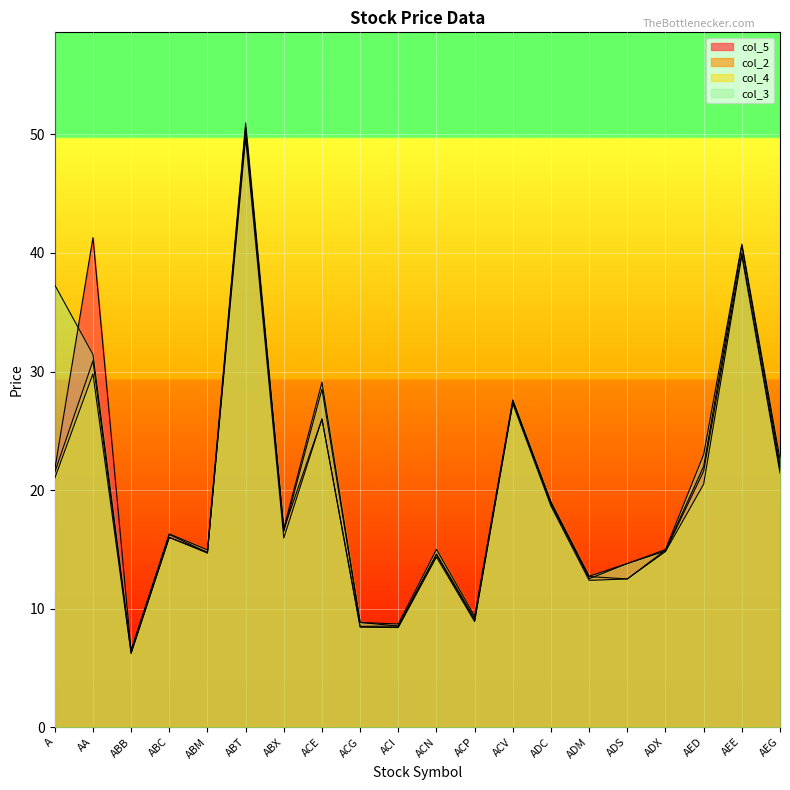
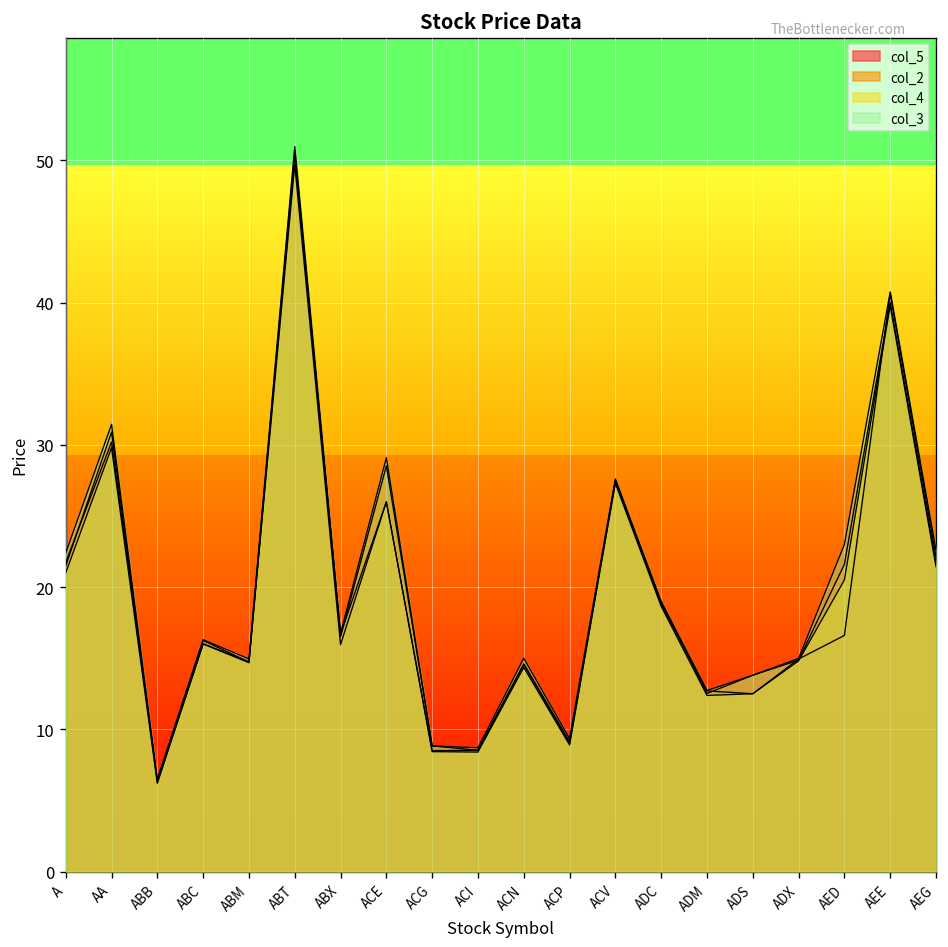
  {
    "col_5": {
      "A": 21.7,
-     "AA": 41.3,
-     "AED": 22.0,
+     "AA": 30.2,
+     "AED": 16.6,
      "AEG": 22.1
    },
    "col_3": {
-     "A": 37.3,
+     "A": 22.4,
      "AA": 31.4,
      "ABT": 51.0,
      "ACE": 29.1,
      "ACN": 15.0,
      "AED": 23.0,
      "AEG": 22.6
    }
  }
